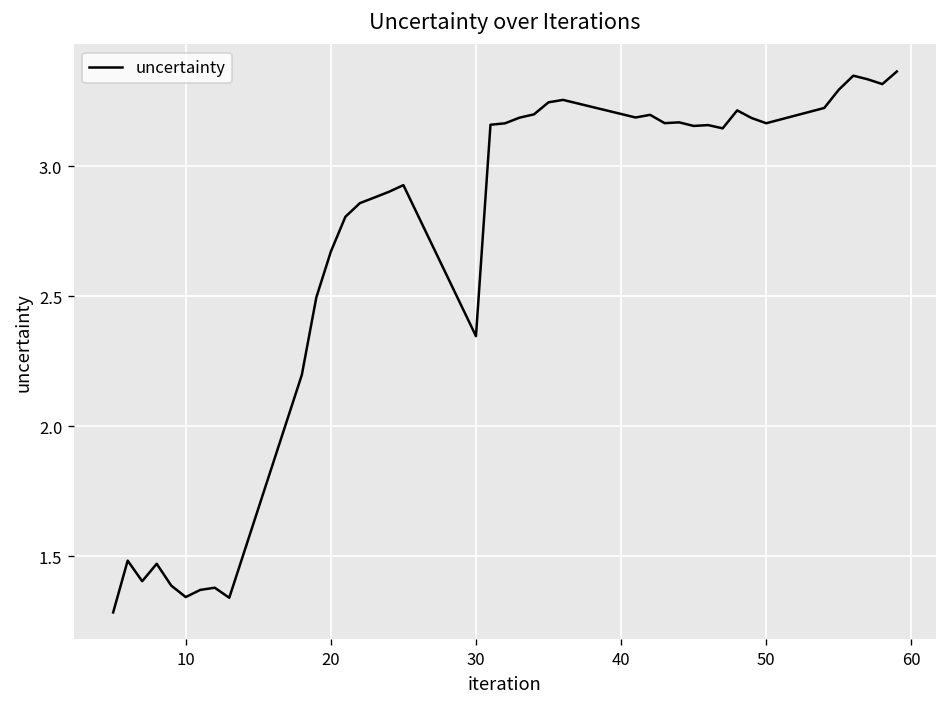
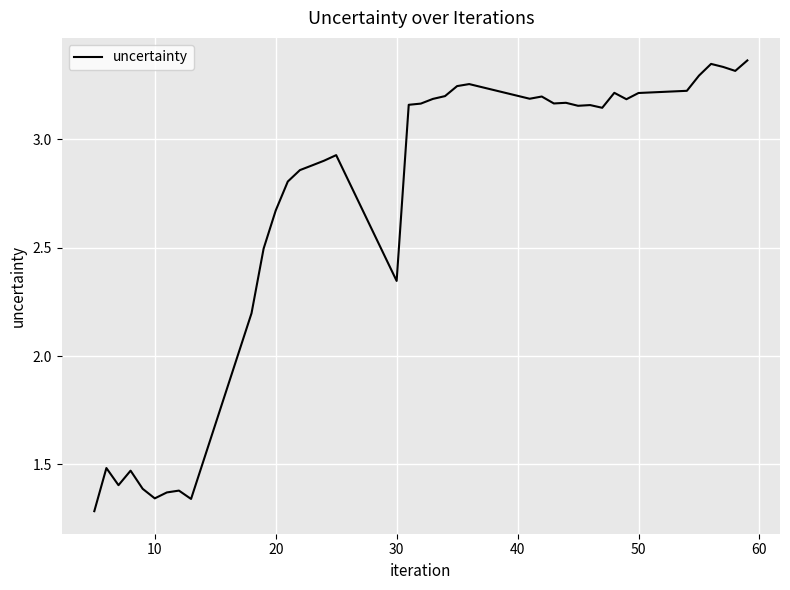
  {
    "10": 1.34,
    "20": 2.67,
    "30": 2.35,
-   "50": 3.16
+   "50": 3.21
  }
